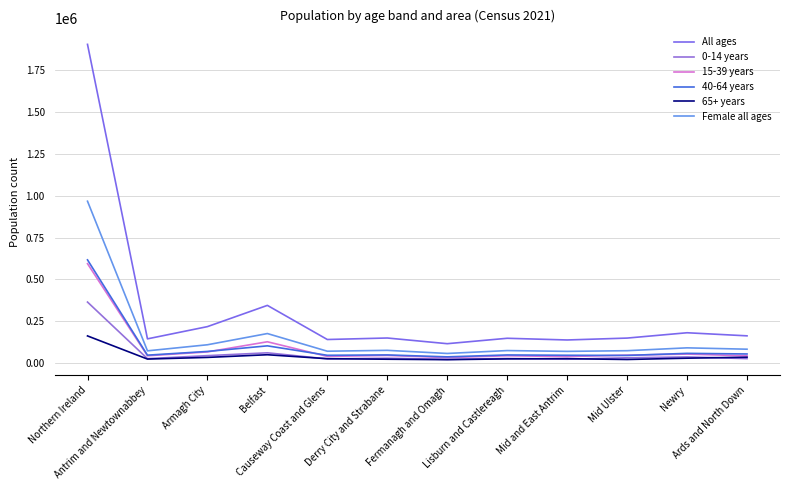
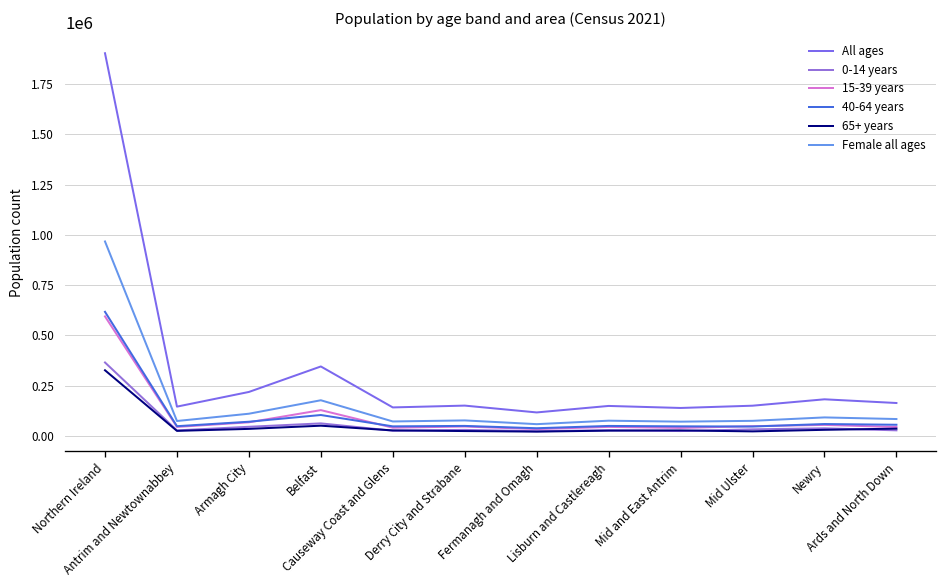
  {
    "15-39 years": {
      "Northern Ireland": 590000,
      "Belfast": 130000
    },
    "65+ years": {
-     "Northern Ireland": 160000
+     "Northern Ireland": 330000
    }
  }
